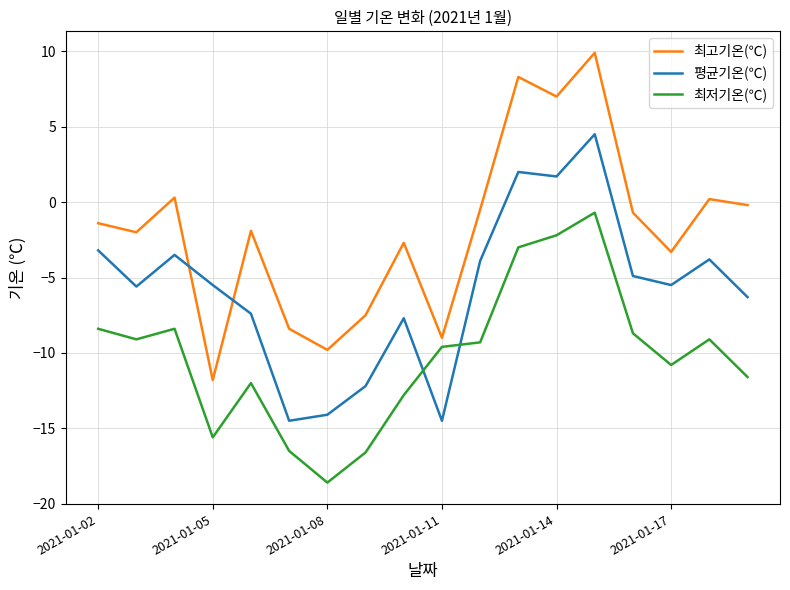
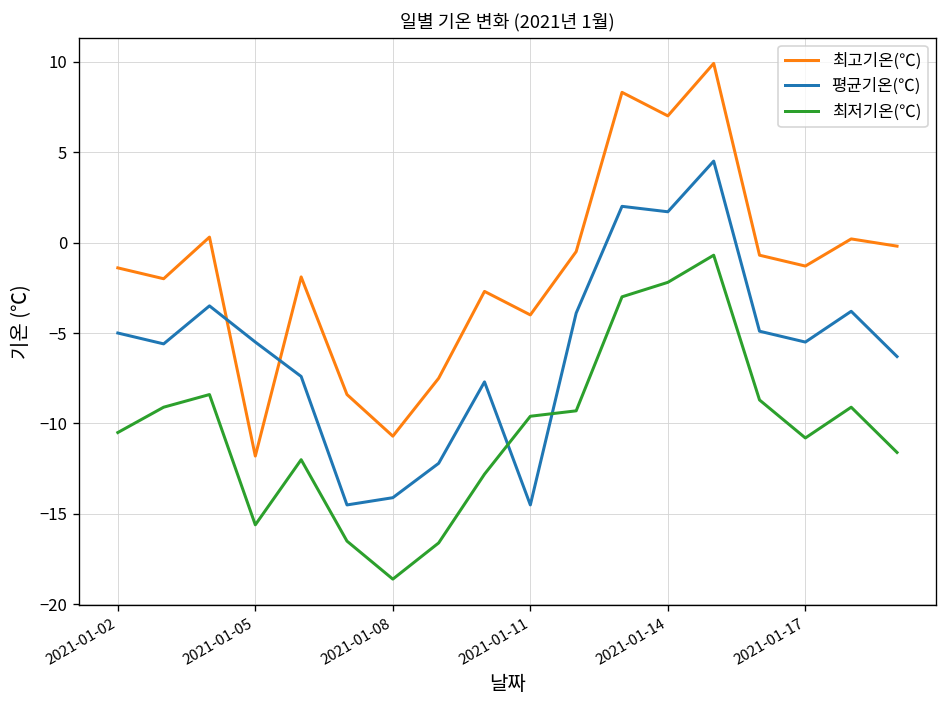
  {
    "최고기온(℃)": {
      "2021-01-02": -1.4,
      "2021-01-05": -11.8,
-     "2021-01-08": -9.8,
-     "2021-01-11": -9,
+     "2021-01-08": -10.7,
+     "2021-01-11": -4,
      "2021-01-14": 7.0,
-     "2021-01-17": -3.3
+     "2021-01-17": -1.3
    },
    "평균기온(℃)": {
-     "2021-01-02": -3.2,
+     "2021-01-02": -5.0,
      "2021-01-05": -5.5,
      "2021-01-08": -14.1,
      "2021-01-11": -14.5,
      "2021-01-14": 1.7,
      "2021-01-17": -5.5
    },
    "최저기온(℃)": {
-     "2021-01-02": -8.4,
+     "2021-01-02": -10.5,
      "2021-01-05": -15.6,
      "2021-01-08": -18.6,
      "2021-01-11": -9.6,
      "2021-01-14": -2.2,
      "2021-01-17": -10.8
    }
  }
